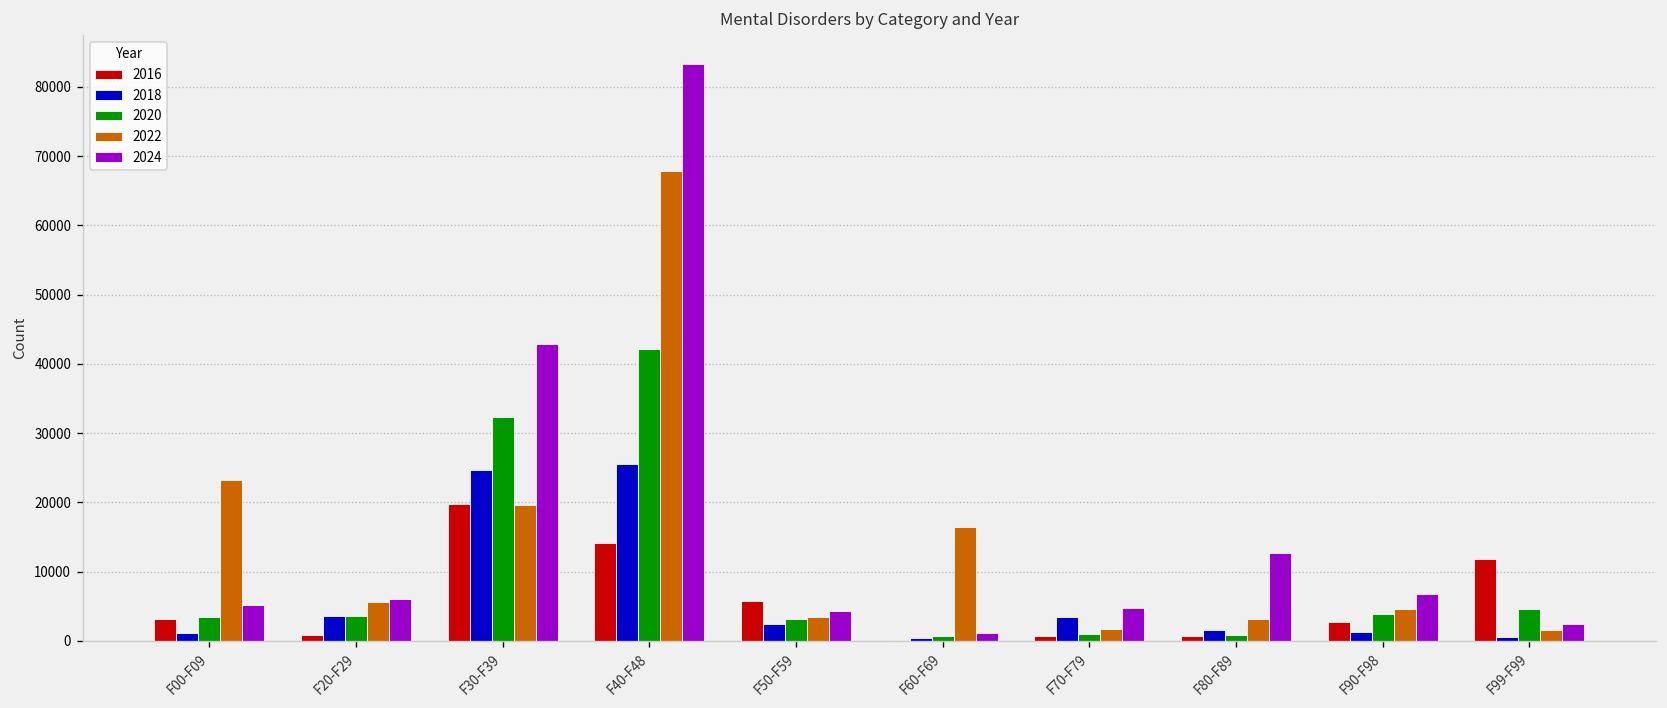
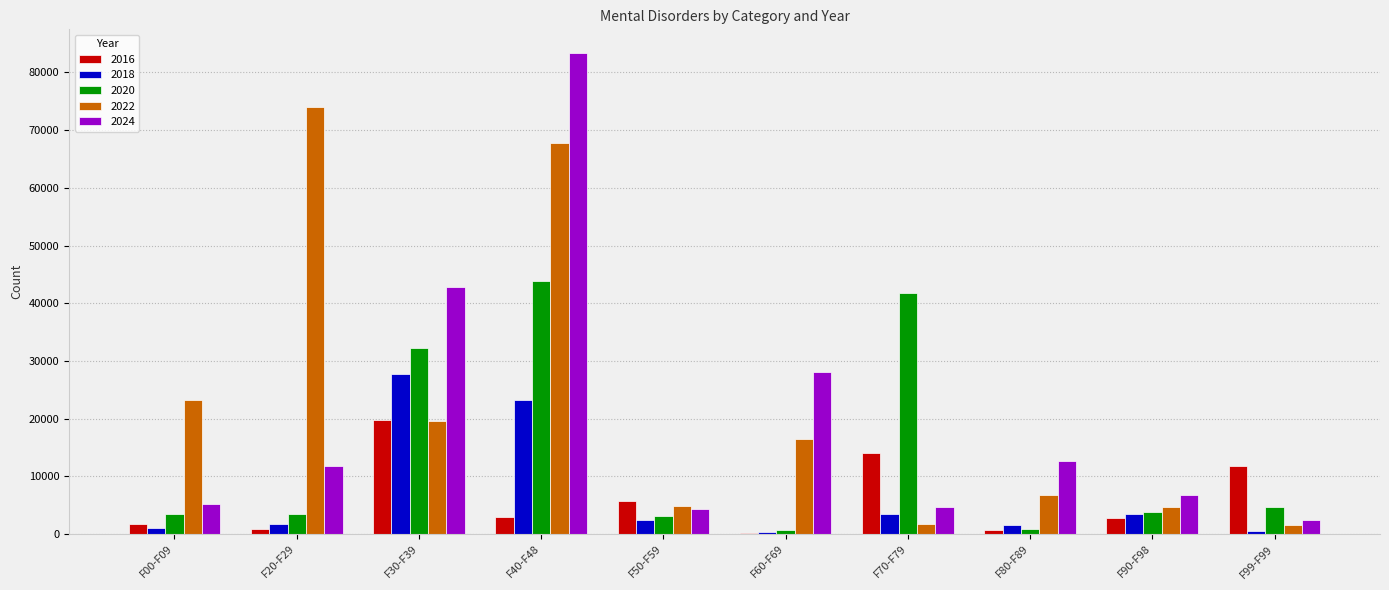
  {
    "2016": {
-     "F00-F09": 3000,
+     "F00-F09": 2000,
      "F20-F29": 1000,
      "F30-F39": 20000,
-     "F40-F48": 14000,
+     "F40-F48": 3000,
      "F50-F59": 6000,
-     "F70-F79": 1000,
+     "F70-F79": 14000,
      "F80-F89": 1000,
      "F90-F98": 3000,
      "F99-F99": 12000
    },
    "2018": {
      "F00-F09": 1000,
-     "F20-F29": 4000,
-     "F30-F39": 25000,
-     "F40-F48": 26000,
+     "F20-F29": 2000,
+     "F30-F39": 28000,
+     "F40-F48": 23000,
      "F50-F59": 2000,
      "F60-F69": 0,
      "F70-F79": 3000,
      "F80-F89": 2000,
-     "F90-F98": 1000,
+     "F90-F98": 4000,
      "F99-F99": 1000
    },
    "2020": {
      "F00-F09": 3000,
      "F20-F29": 4000,
      "F30-F39": 32000,
-     "F40-F48": 42000,
+     "F40-F48": 44000,
      "F50-F59": 3000,
      "F60-F69": 1000,
-     "F70-F79": 1000,
+     "F70-F79": 42000,
      "F80-F89": 1000,
      "F90-F98": 4000,
      "F99-F99": 5000
    },
    "2022": {
      "F00-F09": 23000,
-     "F20-F29": 6000,
+     "F20-F29": 74000,
      "F30-F39": 20000,
      "F40-F48": 68000,
-     "F50-F59": 3000,
+     "F50-F59": 5000,
      "F60-F69": 16000,
      "F70-F79": 2000,
-     "F80-F89": 3000,
+     "F80-F89": 7000,
      "F90-F98": 5000,
      "F99-F99": 2000
    },
    "2024": {
      "F00-F09": 5000,
-     "F20-F29": 6000,
+     "F20-F29": 12000,
      "F30-F39": 43000,
      "F40-F48": 83000,
      "F50-F59": 4000,
-     "F60-F69": 1000,
+     "F60-F69": 28000,
      "F70-F79": 5000,
      "F80-F89": 13000,
      "F90-F98": 7000,
      "F99-F99": 3000
    }
  }
